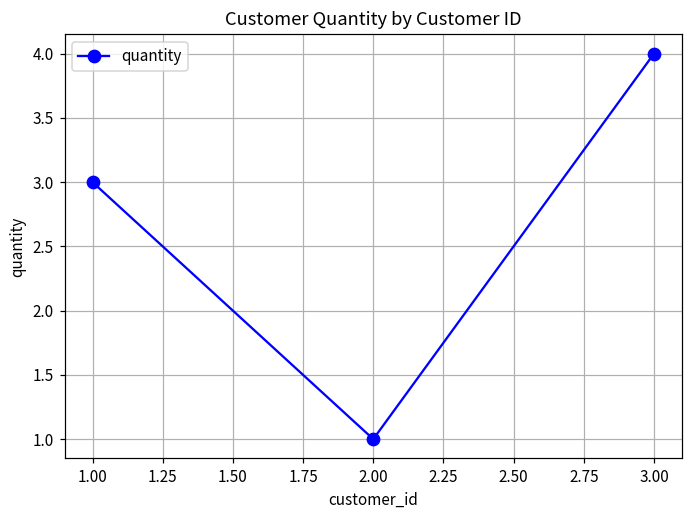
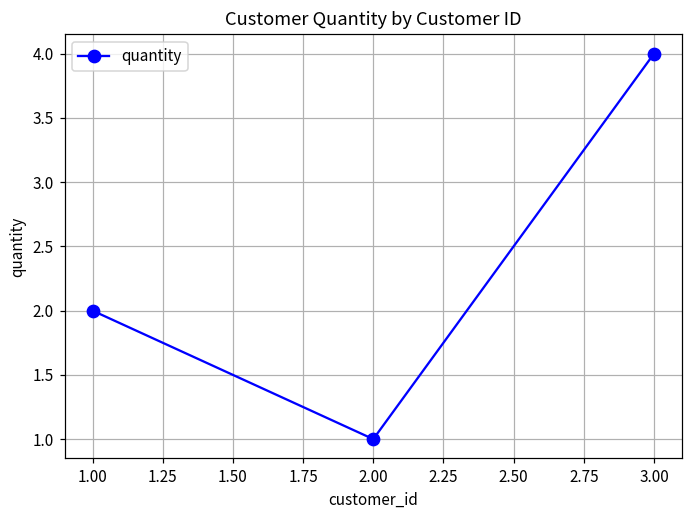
  {
-   "1.00": 3,
+   "1.00": 2,
    "2.00": 1,
    "3.00": 4
  }
